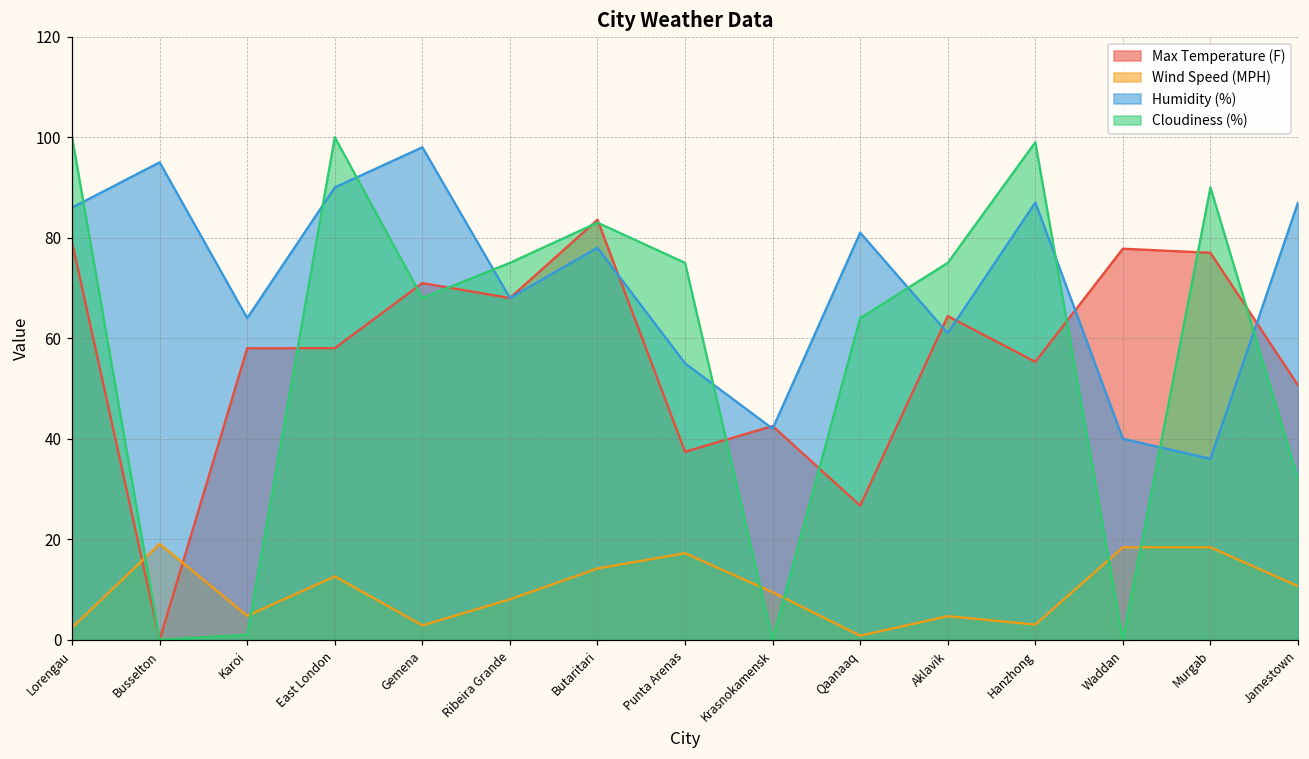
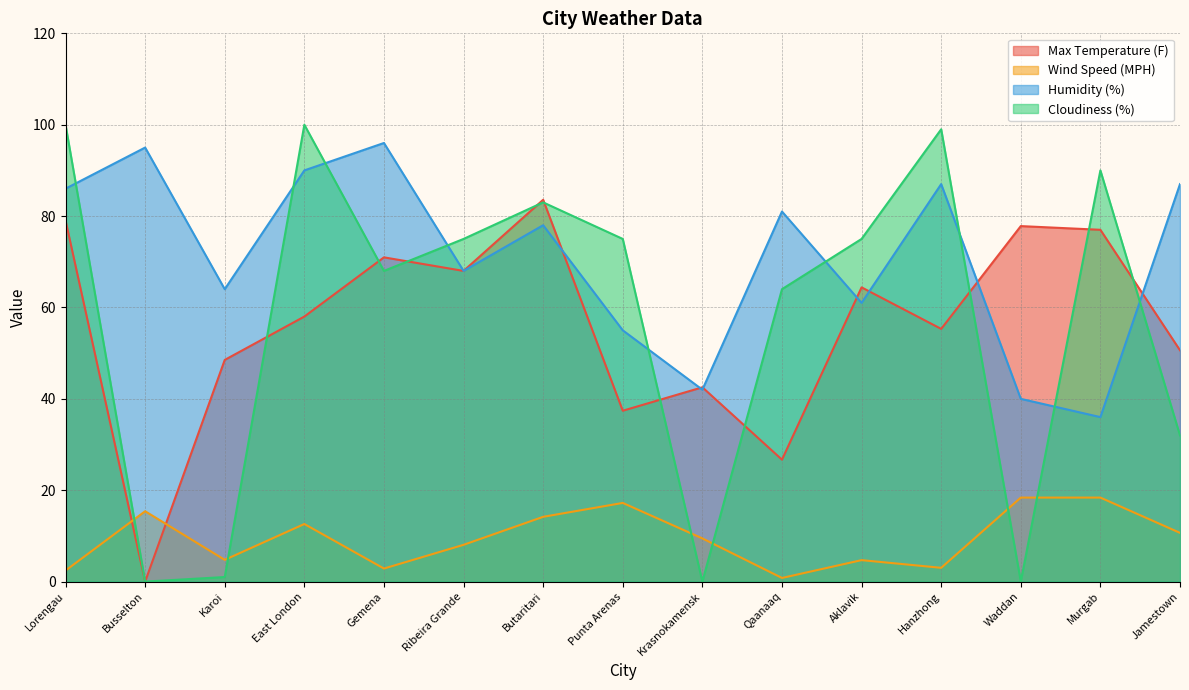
  {
    "Max Temperature (F)": {
      "Lorengau": 79,
-     "Karoi": 58,
+     "Karoi": 49,
      "East London": 58,
      "Gemena": 71,
      "Butaritari": 84,
      "Punta Arenas": 37,
      "Qaanaaq": 27,
      "Aklavik": 64,
      "Hanzhong": 55,
      "Waddan": 78,
      "Murgab": 77,
      "Jamestown": 51
    },
    "Wind Speed (MPH)": {
      "Lorengau": 2,
-     "Busselton": 19,
+     "Busselton": 15,
      "Karoi": 5,
      "East London": 13,
      "Gemena": 3,
      "Ribeira Grande": 8,
      "Butaritari": 14,
      "Punta Arenas": 17,
      "Krasnokamensk": 9,
      "Qaanaaq": 1,
      "Aklavik": 5,
      "Hanzhong": 3,
      "Waddan": 18,
      "Murgab": 18,
      "Jamestown": 11
    },
    "Humidity (%)": {
      "Lorengau": 86,
      "Busselton": 95,
      "Karoi": 64,
      "East London": 90,
-     "Gemena": 98,
+     "Gemena": 96,
      "Butaritari": 78,
      "Punta Arenas": 55,
      "Qaanaaq": 81,
      "Aklavik": 61,
      "Hanzhong": 87,
      "Waddan": 40,
      "Murgab": 36,
      "Jamestown": 87
    },
    "Cloudiness (%)": {
      "Lorengau": 100,
      "Karoi": 1,
      "East London": 100,
      "Gemena": 68,
      "Ribeira Grande": 75,
      "Butaritari": 83,
      "Punta Arenas": 75,
      "Krasnokamensk": 0,
      "Qaanaaq": 64,
      "Aklavik": 75,
      "Hanzhong": 99,
      "Waddan": 0,
      "Murgab": 90,
      "Jamestown": 32
    }
  }
